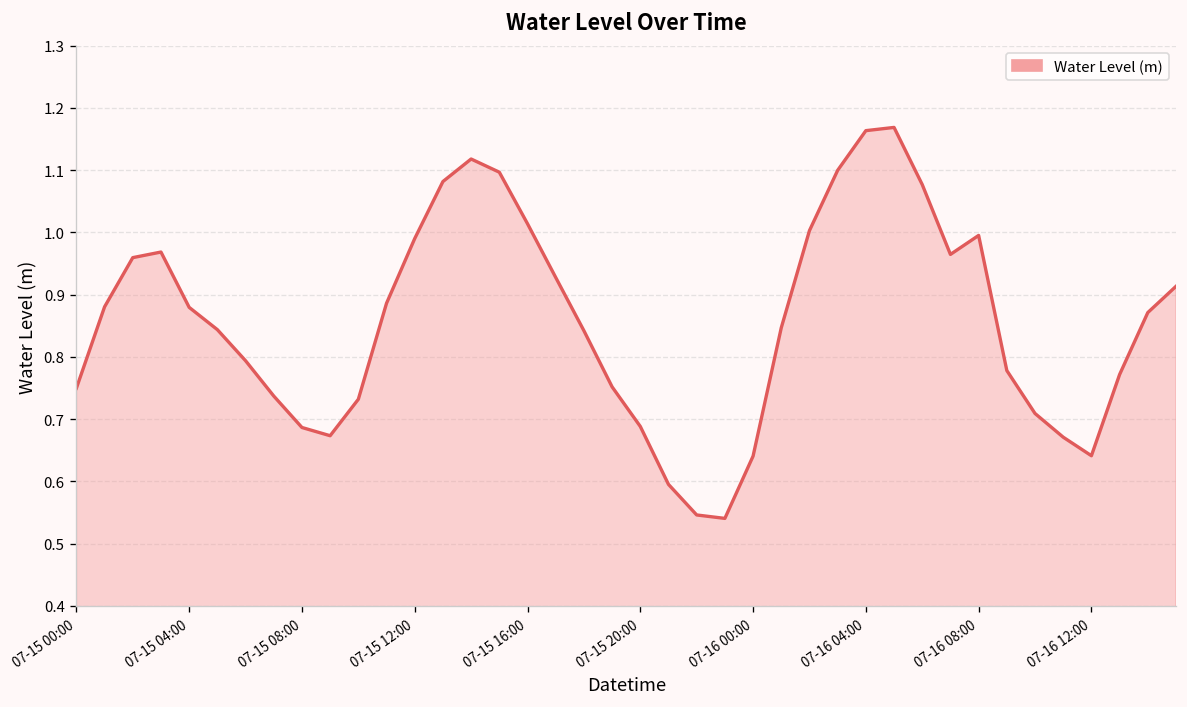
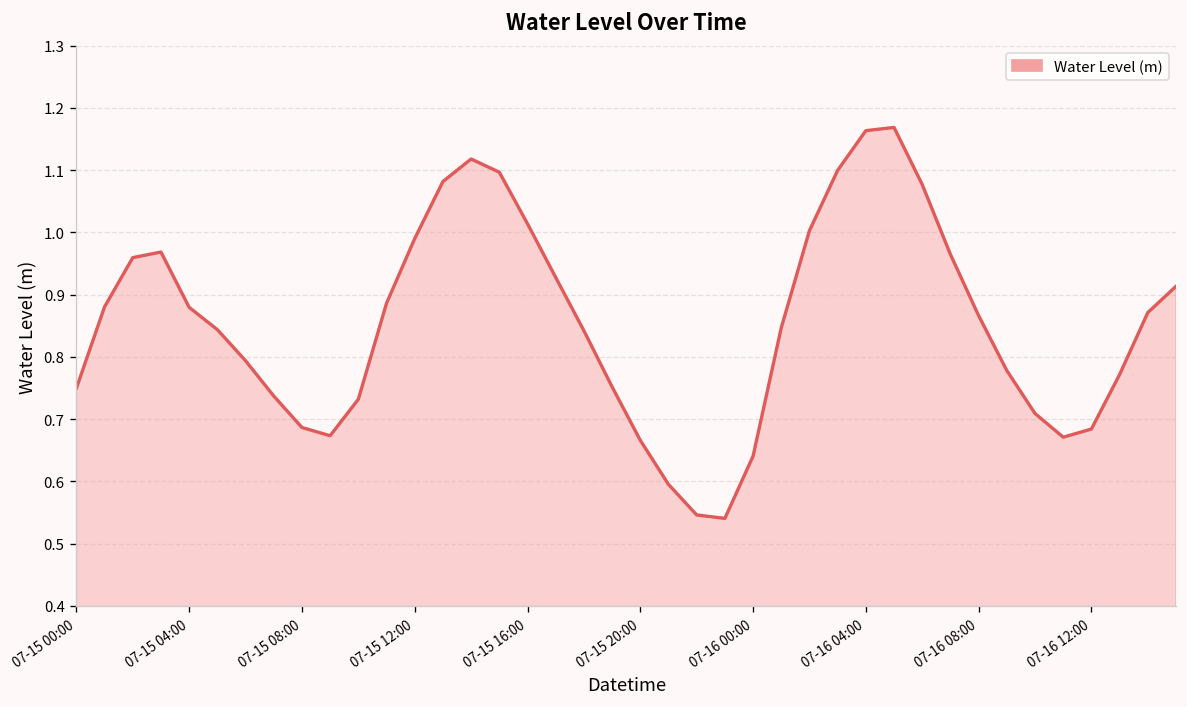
  {
    "07-15 00:00": 0.75,
    "07-15 04:00": 0.88,
    "07-15 08:00": 0.69,
    "07-15 12:00": 0.99,
    "07-15 16:00": 1.01,
-   "07-15 20:00": 0.69,
+   "07-15 20:00": 0.67,
    "07-16 00:00": 0.64,
    "07-16 04:00": 1.16,
-   "07-16 08:00": 1.00,
-   "07-16 12:00": 0.64
+   "07-16 08:00": 0.87,
+   "07-16 12:00": 0.68
  }
